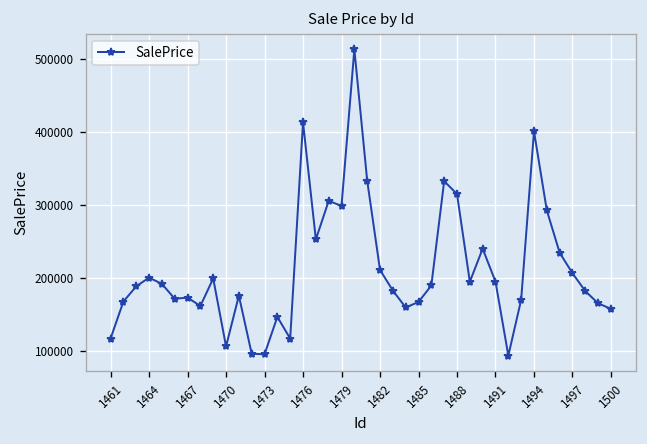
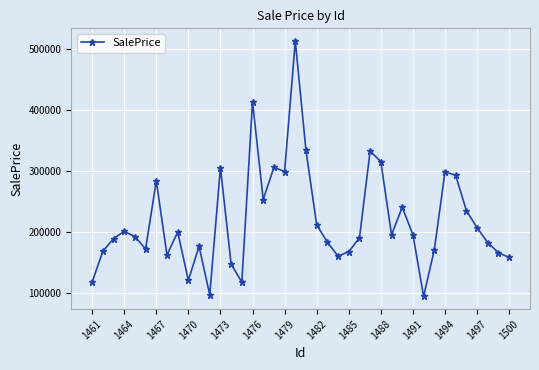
  {
    "1461": 120000,
    "1464": 200000,
-   "1467": 170000,
-   "1470": 110000,
-   "1473": 100000,
+   "1467": 280000,
+   "1470": 120000,
+   "1473": 310000,
    "1476": 410000,
    "1479": 300000,
    "1482": 210000,
    "1485": 170000,
    "1488": 320000,
    "1491": 200000,
-   "1494": 400000,
+   "1494": 300000,
    "1497": 210000,
    "1500": 160000
  }
